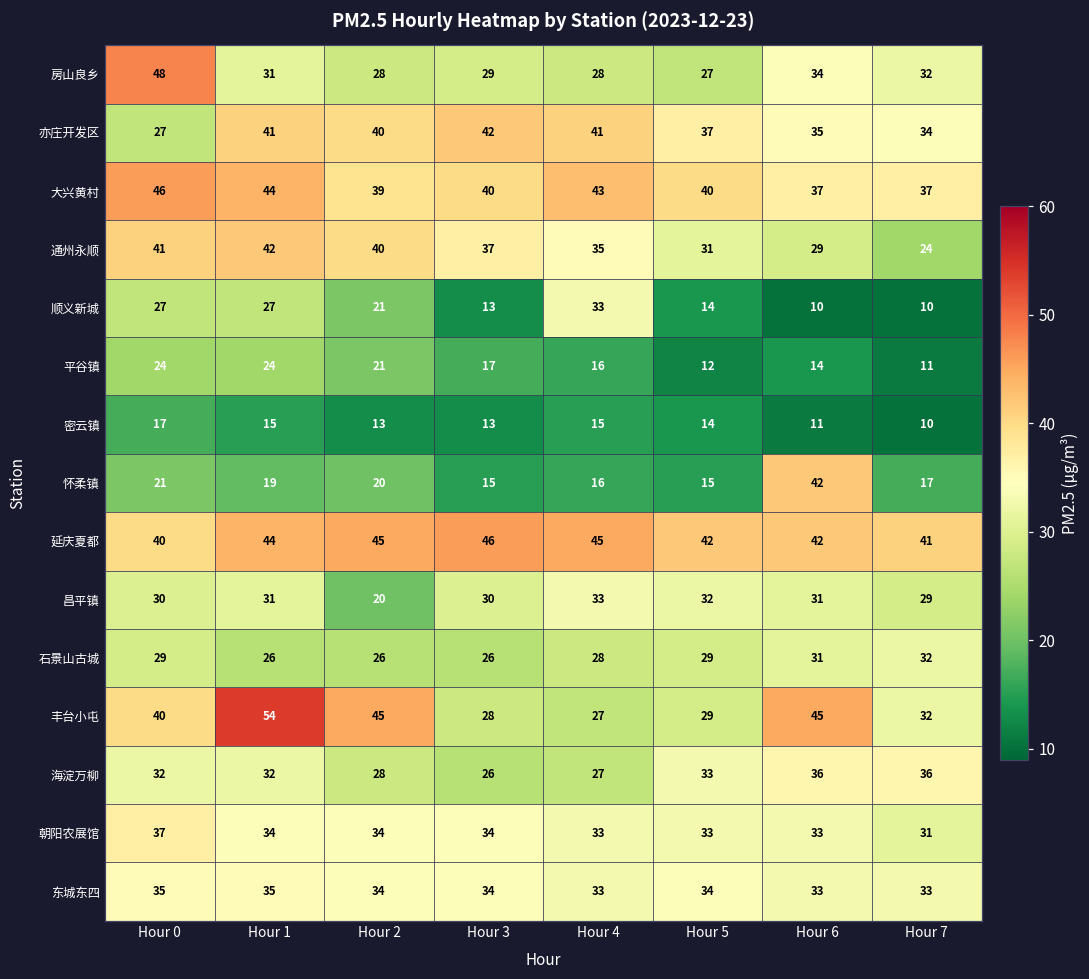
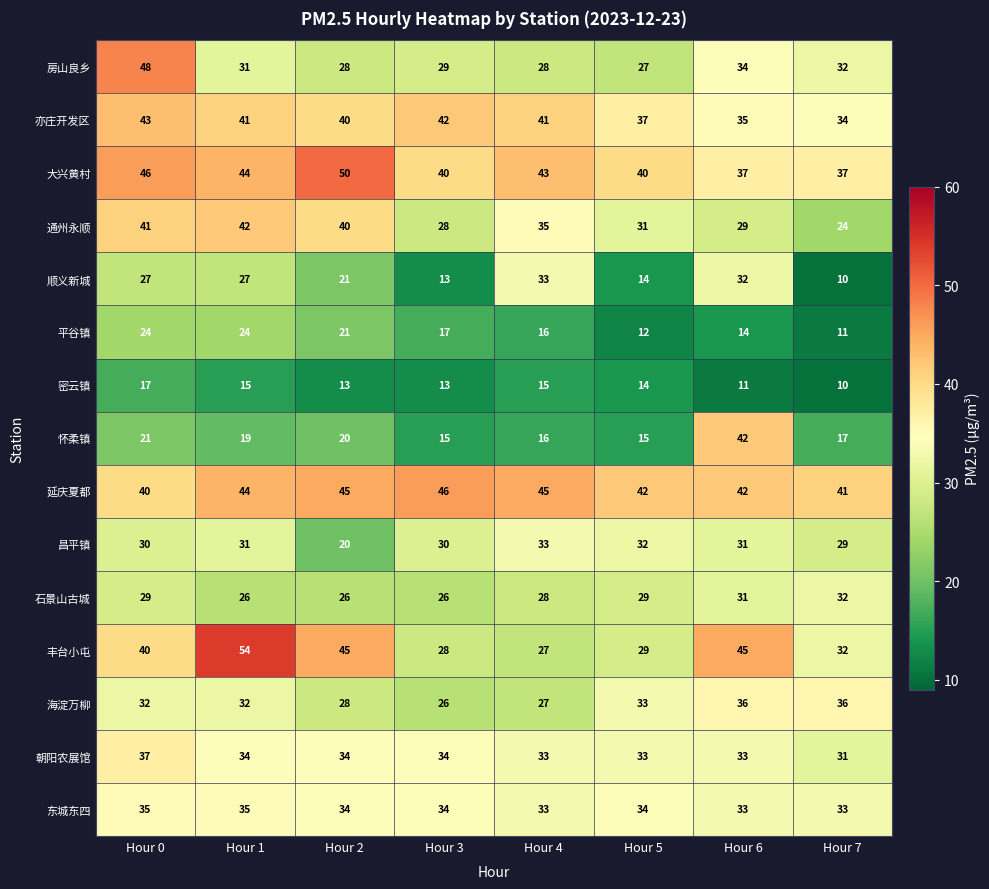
  {
    "房山良乡": {
      "Hour 0": 48,
      "Hour 1": 31,
      "Hour 2": 28,
      "Hour 3": 29,
      "Hour 4": 28,
      "Hour 5": 27,
      "Hour 6": 34,
      "Hour 7": 32
    },
    "亦庄开发区": {
-     "Hour 0": 27,
+     "Hour 0": 43,
      "Hour 1": 41,
      "Hour 2": 40,
      "Hour 3": 42,
      "Hour 4": 41,
      "Hour 5": 37,
      "Hour 6": 35,
      "Hour 7": 34
    },
    "大兴黄村": {
      "Hour 0": 46,
      "Hour 1": 44,
-     "Hour 2": 39,
+     "Hour 2": 50,
      "Hour 3": 40,
      "Hour 4": 43,
      "Hour 5": 40,
      "Hour 6": 37,
      "Hour 7": 37
    },
    "通州永顺": {
      "Hour 0": 41,
      "Hour 1": 42,
      "Hour 2": 40,
-     "Hour 3": 37,
+     "Hour 3": 28,
      "Hour 4": 35,
      "Hour 5": 31,
      "Hour 6": 29,
      "Hour 7": 24
    },
    "顺义新城": {
      "Hour 0": 27,
      "Hour 1": 27,
      "Hour 2": 21,
      "Hour 3": 13,
      "Hour 4": 33,
      "Hour 5": 14,
-     "Hour 6": 10,
+     "Hour 6": 32,
      "Hour 7": 10
    },
    "平谷镇": {
      "Hour 0": 24,
      "Hour 1": 24,
      "Hour 2": 21,
      "Hour 3": 17,
      "Hour 4": 16,
      "Hour 5": 12,
      "Hour 6": 14,
      "Hour 7": 11
    },
    "密云镇": {
      "Hour 0": 17,
      "Hour 1": 15,
      "Hour 2": 13,
      "Hour 3": 13,
      "Hour 4": 15,
      "Hour 5": 14,
      "Hour 6": 11,
      "Hour 7": 10
    },
    "怀柔镇": {
      "Hour 0": 21,
      "Hour 1": 19,
      "Hour 2": 20,
      "Hour 3": 15,
      "Hour 4": 16,
      "Hour 5": 15,
      "Hour 6": 42,
      "Hour 7": 17
    },
    "延庆夏都": {
      "Hour 0": 40,
      "Hour 1": 44,
      "Hour 2": 45,
      "Hour 3": 46,
      "Hour 4": 45,
      "Hour 5": 42,
      "Hour 6": 42,
      "Hour 7": 41
    },
    "昌平镇": {
      "Hour 0": 30,
      "Hour 1": 31,
      "Hour 2": 20,
      "Hour 3": 30,
      "Hour 4": 33,
      "Hour 5": 32,
      "Hour 6": 31,
      "Hour 7": 29
    },
    "石景山古城": {
      "Hour 0": 29,
      "Hour 1": 26,
      "Hour 2": 26,
      "Hour 3": 26,
      "Hour 4": 28,
      "Hour 5": 29,
      "Hour 6": 31,
      "Hour 7": 32
    },
    "丰台小屯": {
      "Hour 0": 40,
      "Hour 1": 54,
      "Hour 2": 45,
      "Hour 3": 28,
      "Hour 4": 27,
      "Hour 5": 29,
      "Hour 6": 45,
      "Hour 7": 32
    },
    "海淀万柳": {
      "Hour 0": 32,
      "Hour 1": 32,
      "Hour 2": 28,
      "Hour 3": 26,
      "Hour 4": 27,
      "Hour 5": 33,
      "Hour 6": 36,
      "Hour 7": 36
    },
    "朝阳农展馆": {
      "Hour 0": 37,
      "Hour 1": 34,
      "Hour 2": 34,
      "Hour 3": 34,
      "Hour 4": 33,
      "Hour 5": 33,
      "Hour 6": 33,
      "Hour 7": 31
    },
    "东城东四": {
      "Hour 0": 35,
      "Hour 1": 35,
      "Hour 2": 34,
      "Hour 3": 34,
      "Hour 4": 33,
      "Hour 5": 34,
      "Hour 6": 33,
      "Hour 7": 33
    }
  }
